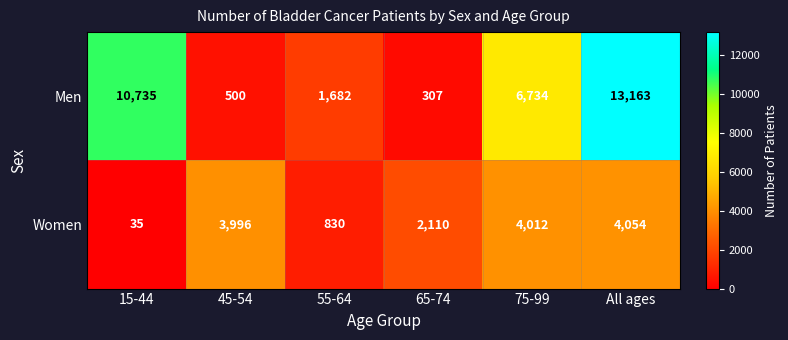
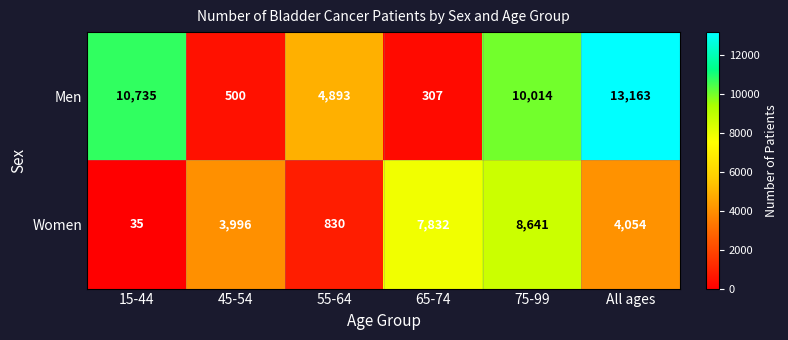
  {
    "Men": {
      "15-44": "10,735",
      "45-54": "500",
-     "55-64": "1,682",
+     "55-64": "4,893",
      "65-74": "307",
-     "75-99": "6,734",
+     "75-99": "10,014",
      "All ages": "13,163"
    },
    "Women": {
      "15-44": "35",
      "45-54": "3,996",
      "55-64": "830",
-     "65-74": "2,110",
-     "75-99": "4,012",
+     "65-74": "7,832",
+     "75-99": "8,641",
      "All ages": "4,054"
    }
  }
